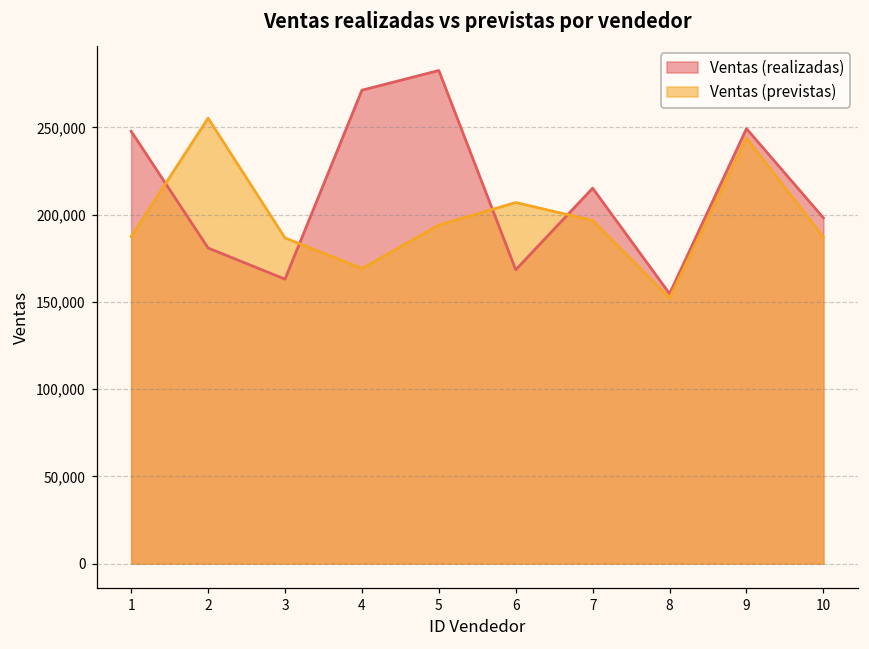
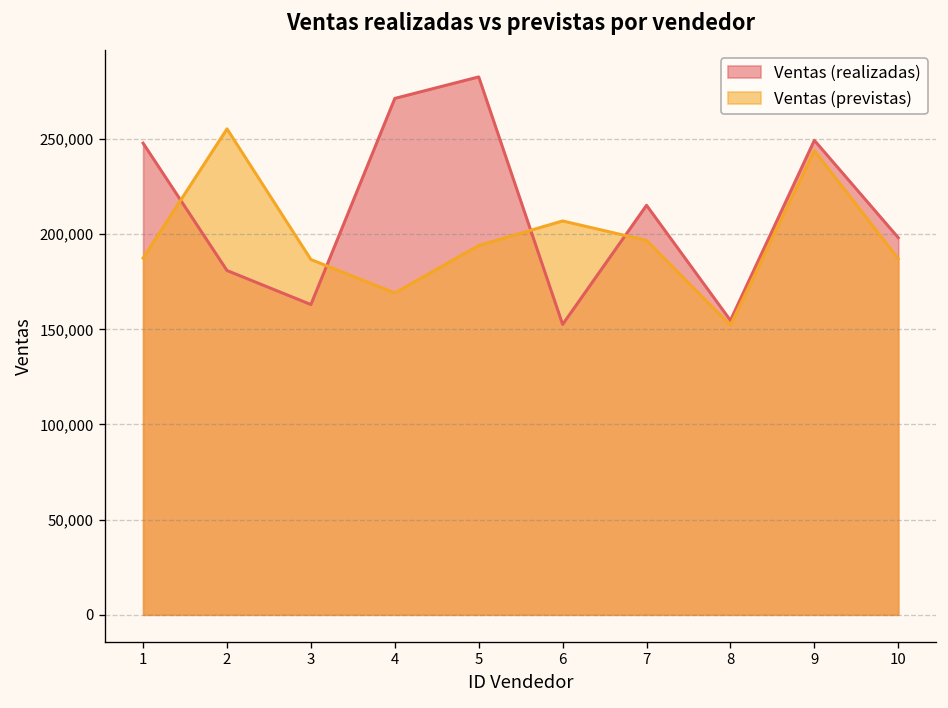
  {
    "Ventas (realizadas)": {
      "1": "248,000",
      "2": "181,000",
      "3": "163,000",
      "4": "271,000",
      "5": "283,000",
-     "6": "168,000",
+     "6": "153,000",
      "7": "215,000",
      "8": "155,000",
      "9": "249,000",
      "10": "198,000"
    },
    "Ventas (previstas)": {
      "1": "187,000",
      "2": "255,000",
      "3": "187,000",
      "4": "169,000",
      "5": "194,000",
      "6": "207,000",
      "7": "197,000",
      "8": "152,000",
      "9": "244,000",
      "10": "187,000"
    }
  }
